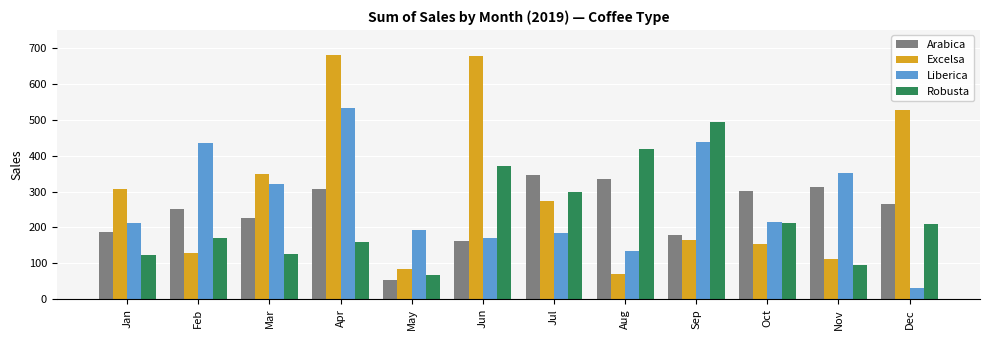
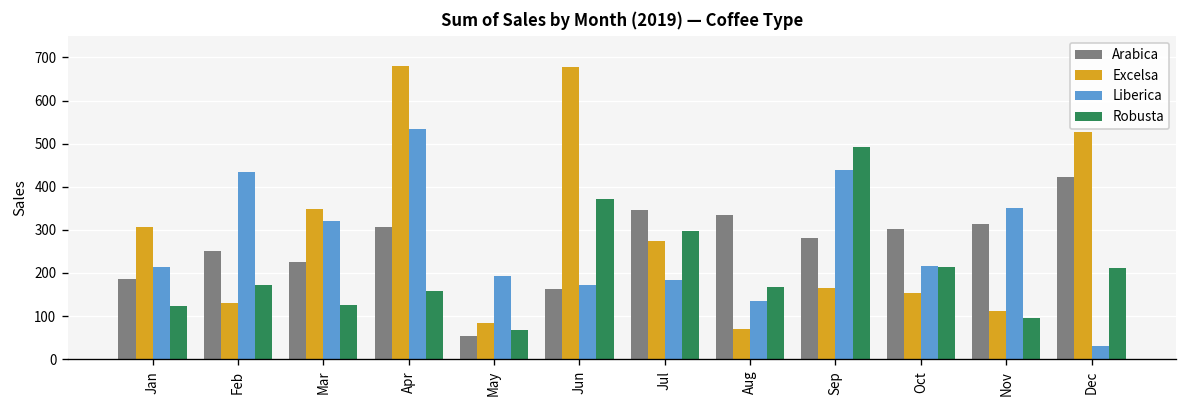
  {
    "Arabica": {
      "Jan": 190,
      "Feb": 250,
      "Mar": 220,
      "Apr": 310,
      "May": 50,
      "Jun": 160,
      "Jul": 350,
      "Aug": 330,
-     "Sep": 180,
+     "Sep": 280,
      "Oct": 300,
      "Nov": 310,
-     "Dec": 270
+     "Dec": 420
    },
    "Excelsa": {
      "Jan": 310,
      "Feb": 130,
      "Mar": 350,
      "Apr": 680,
      "May": 80,
      "Jun": 680,
      "Jul": 270,
      "Aug": 70,
      "Sep": 170,
      "Oct": 150,
      "Nov": 110,
      "Dec": 530
    },
    "Liberica": {
      "Jan": 210,
      "Feb": 430,
      "Mar": 320,
      "Apr": 530,
      "May": 190,
      "Jun": 170,
      "Jul": 180,
      "Aug": 130,
      "Sep": 440,
      "Oct": 220,
      "Nov": 350,
      "Dec": 30
    },
    "Robusta": {
      "Jan": 120,
      "Feb": 170,
      "Mar": 130,
      "Apr": 160,
      "May": 70,
      "Jun": 370,
      "Jul": 300,
-     "Aug": 420,
+     "Aug": 170,
      "Sep": 490,
      "Oct": 210,
      "Nov": 100,
      "Dec": 210
    }
  }
